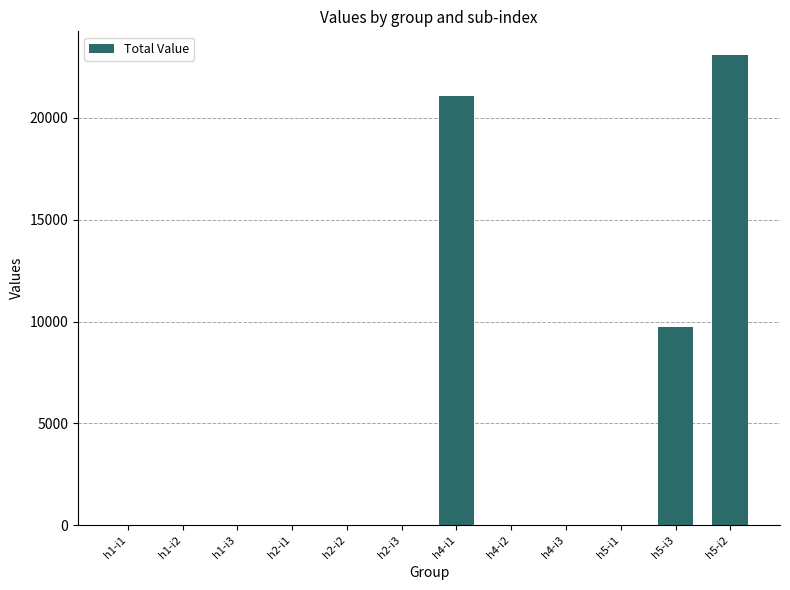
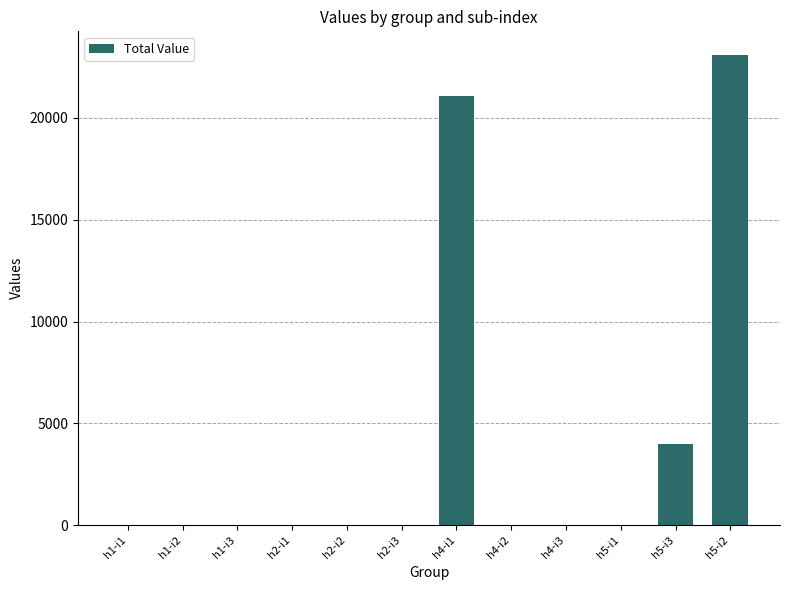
  {
    "h1-i1": 0,
    "h1-i2": 0,
    "h1-i3": 0,
    "h2-i1": 0,
    "h2-i2": 0,
    "h2-i3": 0,
    "h4-i1": 21100,
    "h4-i2": 0,
    "h4-i3": 0,
    "h5-i1": 0,
-   "h5-i3": 9700,
+   "h5-i3": 4000,
    "h5-i2": 23100
  }
